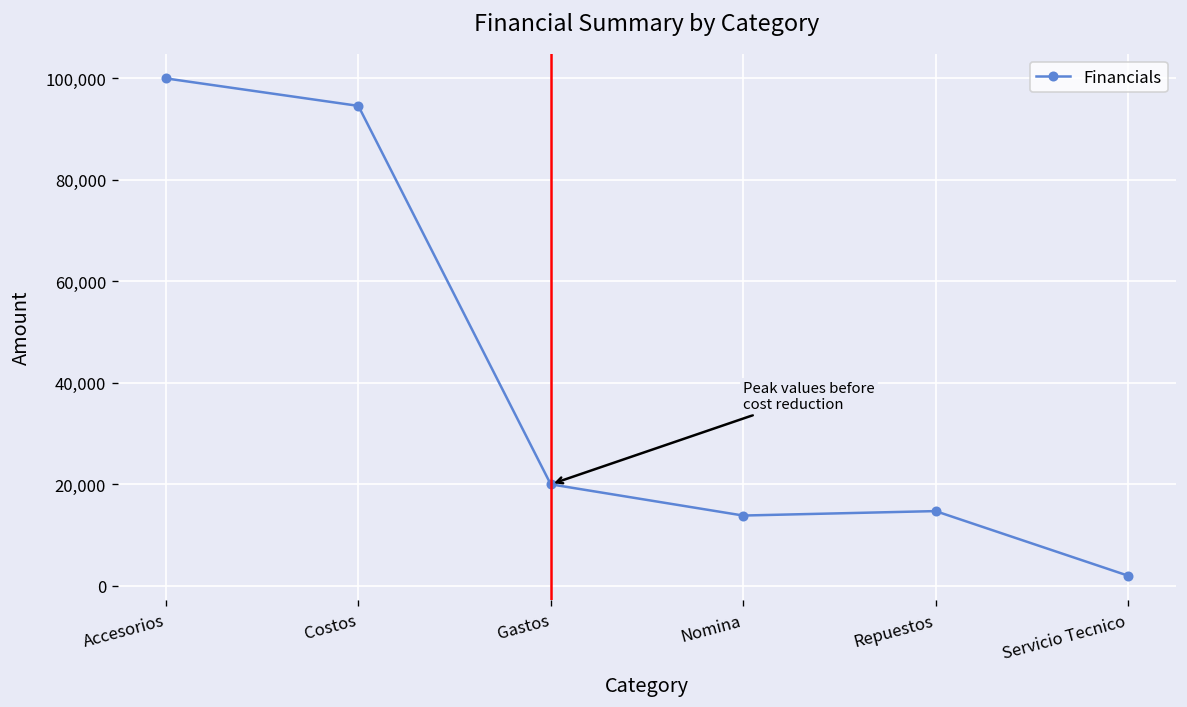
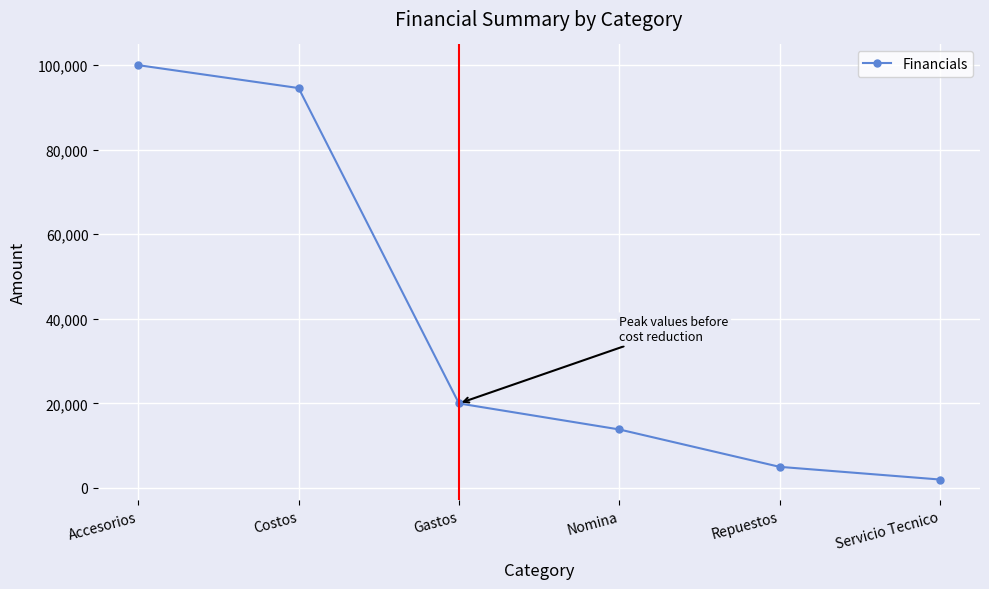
  {
    "Accesorios": "100,000",
    "Costos": "95,000",
    "Gastos": "20,000",
    "Nomina": "14,000",
-   "Repuestos": "15,000",
+   "Repuestos": "5,000",
    "Servicio Tecnico": "2,000"
  }
